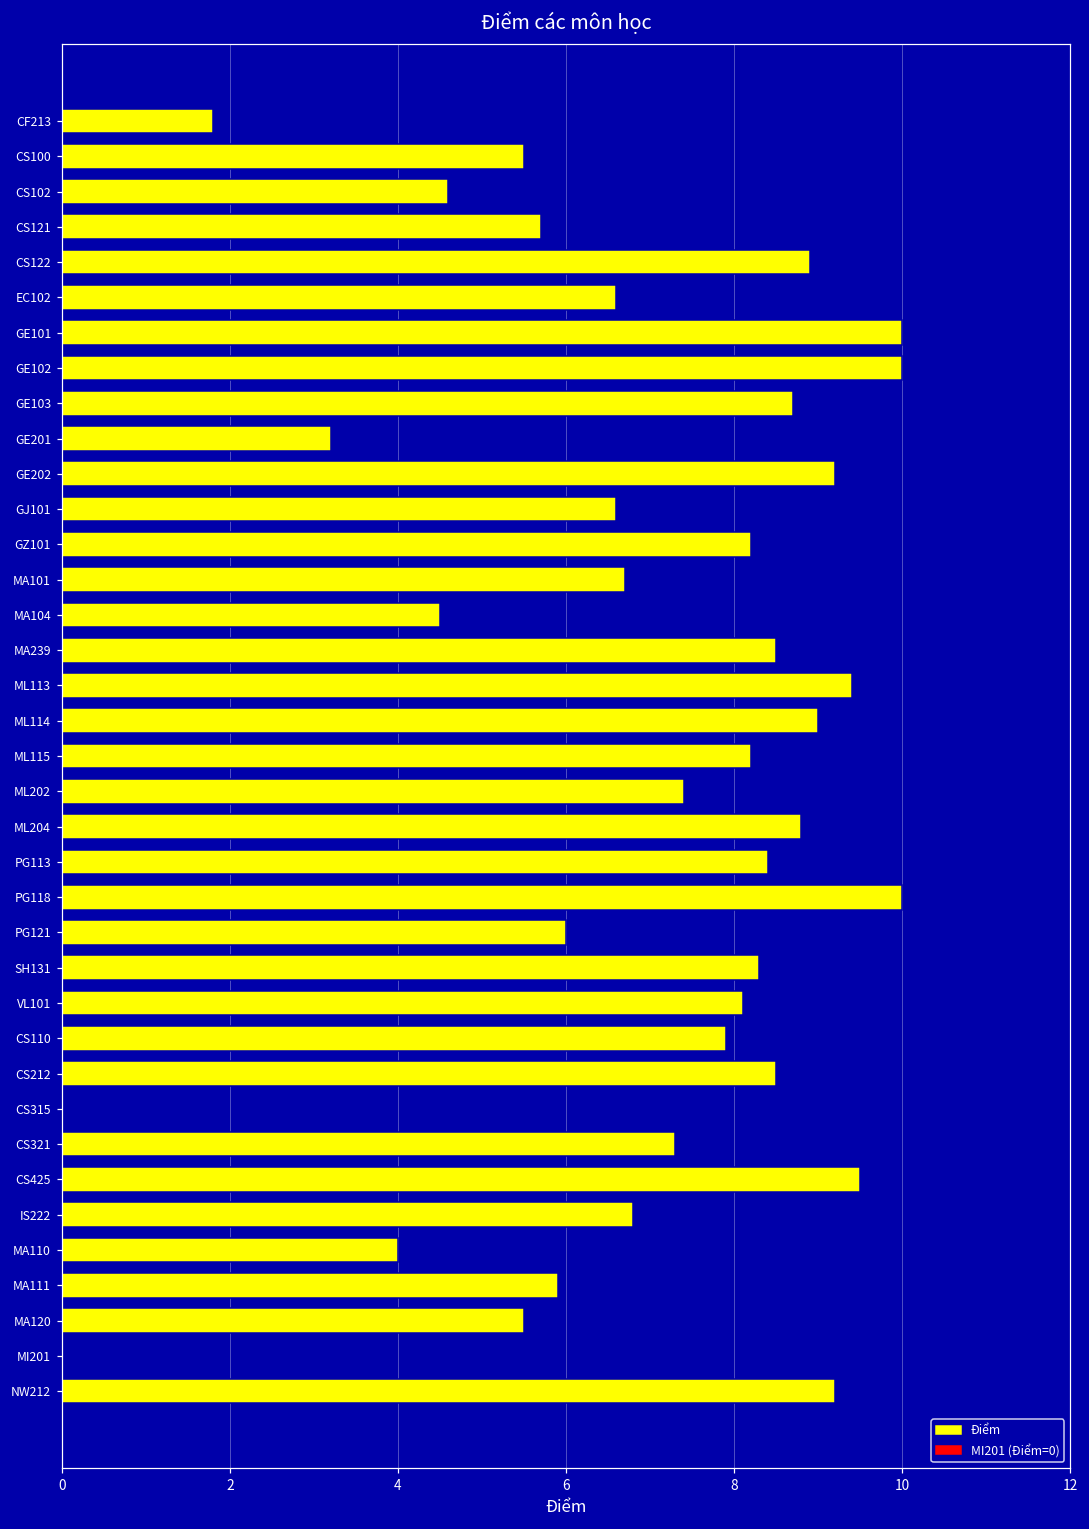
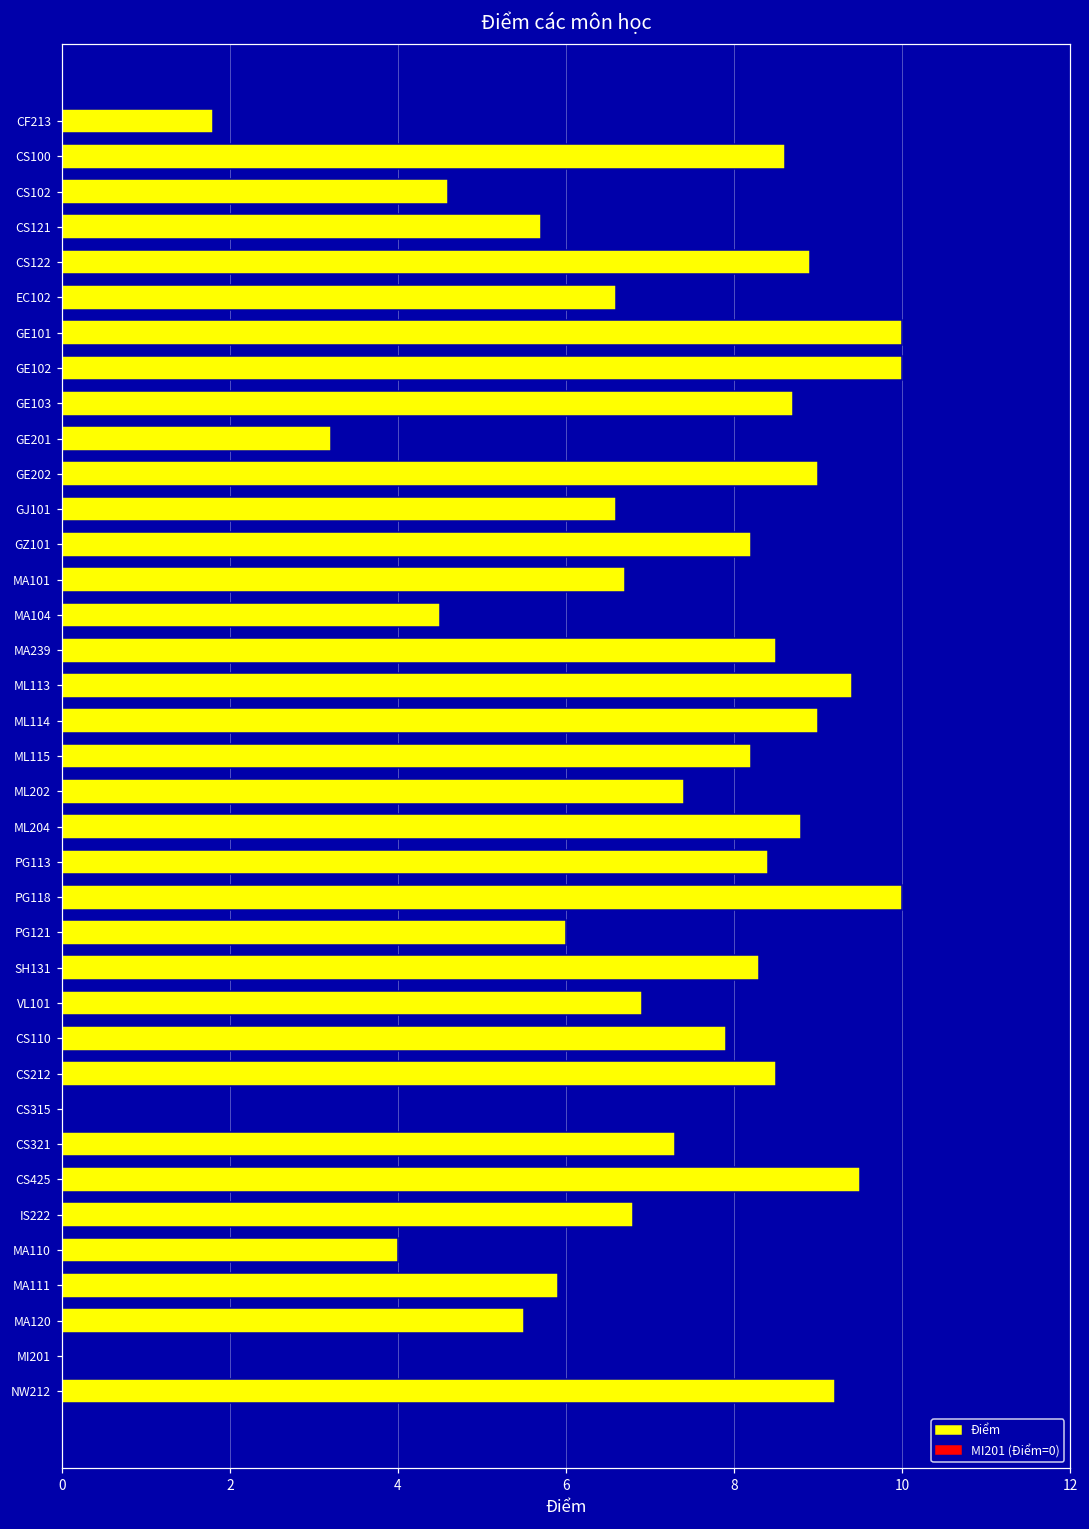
  {
    "CF213": 1.8,
-   "CS100": 5.5,
+   "CS100": 8.6,
    "CS102": 4.6,
    "CS121": 5.7,
    "CS122": 8.9,
    "EC102": 6.6,
    "GE101": 10.0,
    "GE102": 10.0,
    "GE103": 8.7,
    "GE201": 3.2,
-   "GE202": 9.2,
+   "GE202": 9.0,
    "GJ101": 6.6,
    "GZ101": 8.2,
    "MA101": 6.7,
    "MA104": 4.5,
    "MA239": 8.5,
    "ML113": 9.4,
    "ML114": 9.0,
    "ML115": 8.2,
    "ML202": 7.4,
    "ML204": 8.8,
    "PG113": 8.4,
    "PG118": 10.0,
    "PG121": 6.0,
    "SH131": 8.3,
-   "VL101": 8.1,
+   "VL101": 6.9,
    "CS110": 7.9,
    "CS212": 8.5,
    "CS315": 0.0,
    "CS321": 7.3,
    "CS425": 9.5,
    "IS222": 6.8,
    "MA110": 4.0,
    "MA111": 5.9,
    "MA120": 5.5,
    "MI201": 0.0,
    "NW212": 9.2
  }
